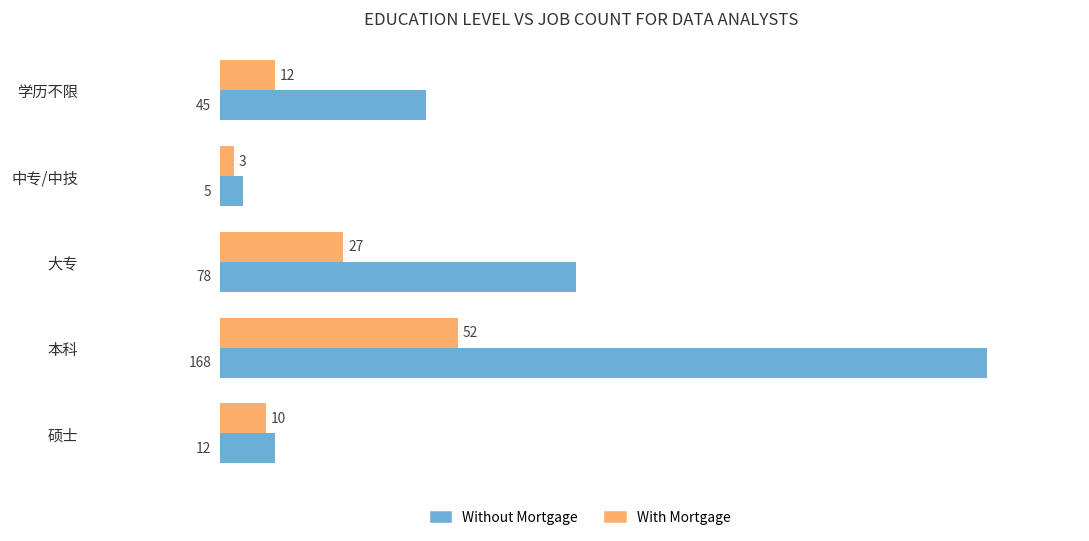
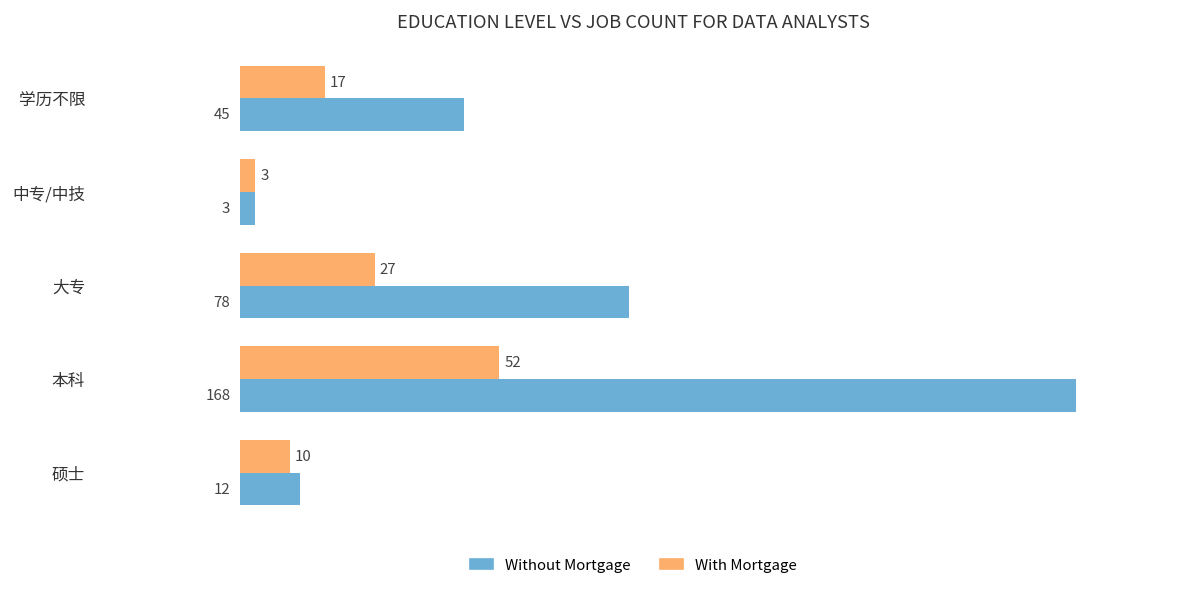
  {
    "Without Mortgage": {
-     "中专/中技": 5
+     "中专/中技": 3
    },
    "With Mortgage": {
-     "学历不限": 12,
+     "学历不限": 17,
      "中专/中技": 3,
      "大专": 27,
      "本科": 52,
      "硕士": 10
    }
  }
